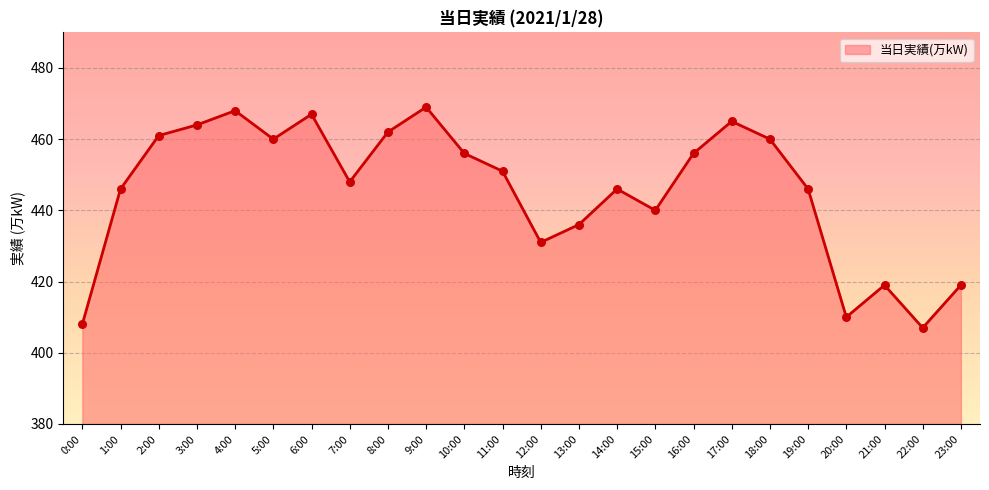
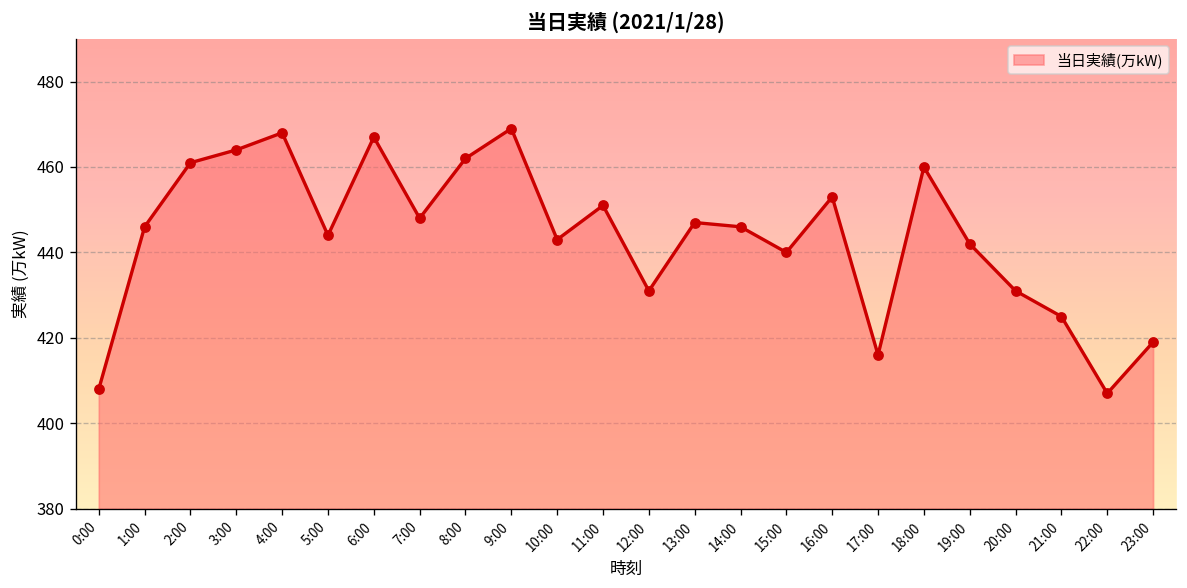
  {
    "0:00": 408,
    "1:00": 446,
    "2:00": 461,
    "3:00": 464,
    "4:00": 468,
-   "5:00": 460,
+   "5:00": 444,
    "6:00": 467,
    "7:00": 448,
    "8:00": 462,
    "9:00": 469,
-   "10:00": 456,
+   "10:00": 443,
    "11:00": 451,
    "12:00": 431,
-   "13:00": 436,
+   "13:00": 447,
    "14:00": 446,
    "15:00": 440,
-   "16:00": 456,
-   "17:00": 465,
+   "16:00": 453,
+   "17:00": 416,
    "18:00": 460,
-   "19:00": 446,
-   "20:00": 410,
-   "21:00": 419,
+   "19:00": 442,
+   "20:00": 431,
+   "21:00": 425,
    "22:00": 407,
    "23:00": 419
  }
